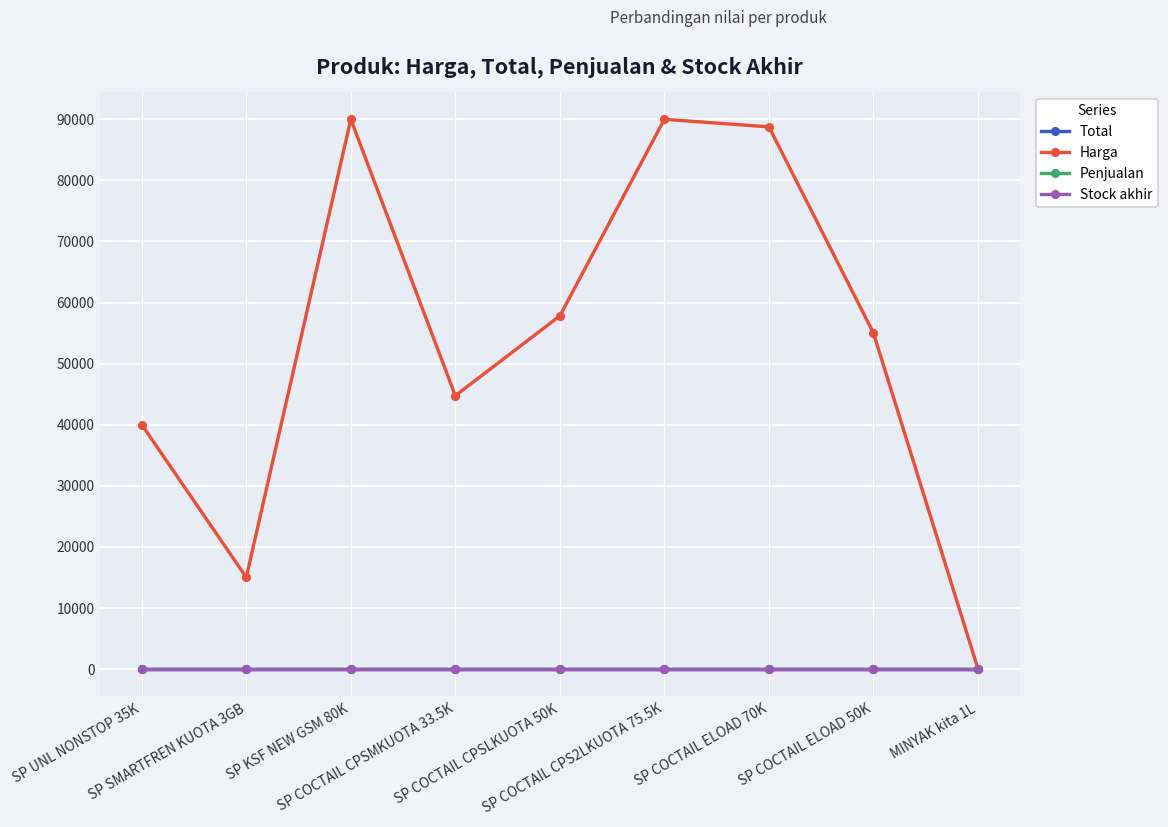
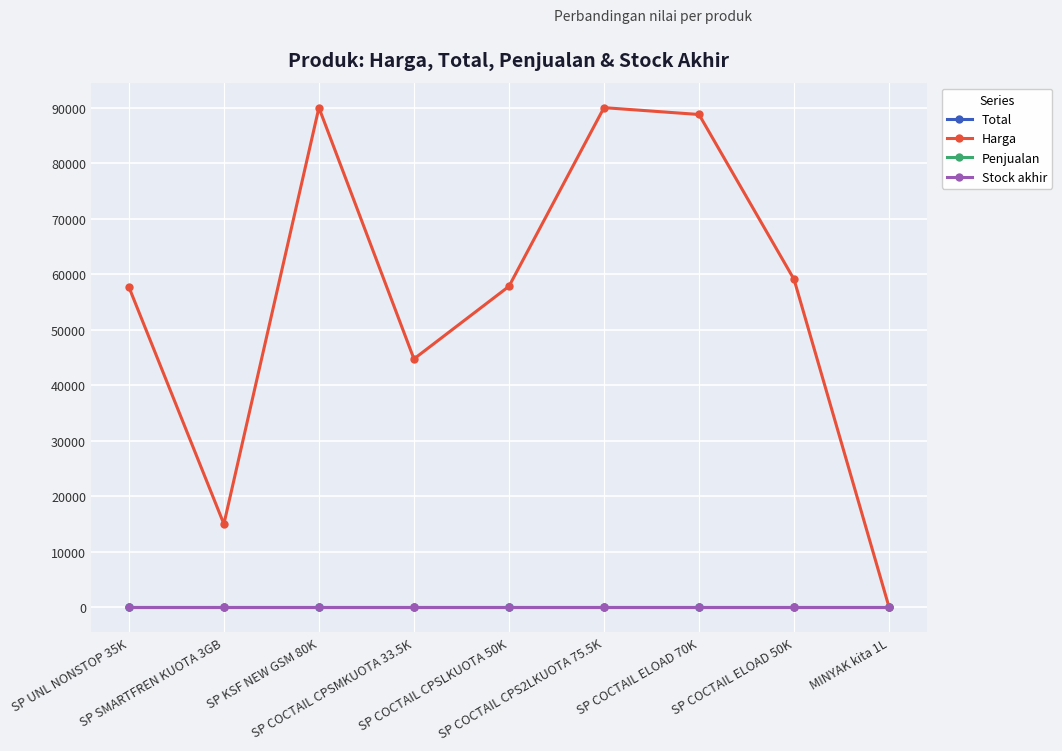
  {
    "Stock akhir": {
      "SP UNL NONSTOP 35K": 0,
      "SP SMARTFREN KUOTA 3GB": 0,
      "SP KSF NEW GSM 80K": 0,
      "SP COCTAIL CPSMKUOTA 33.5K": 0,
      "SP COCTAIL CPSLKUOTA 50K": 0,
      "SP COCTAIL CPS2LKUOTA 75.5K": 0,
      "SP COCTAIL ELOAD 70K": 0,
      "SP COCTAIL ELOAD 50K": 0
    },
    "Harga": {
-     "SP UNL NONSTOP 35K": 40000,
+     "SP UNL NONSTOP 35K": 58000,
      "SP SMARTFREN KUOTA 3GB": 15000,
      "SP KSF NEW GSM 80K": 90000,
      "SP COCTAIL CPSMKUOTA 33.5K": 45000,
      "SP COCTAIL CPSLKUOTA 50K": 58000,
      "SP COCTAIL CPS2LKUOTA 75.5K": 90000,
      "SP COCTAIL ELOAD 70K": 89000,
-     "SP COCTAIL ELOAD 50K": 55000
+     "SP COCTAIL ELOAD 50K": 59000
    }
  }
